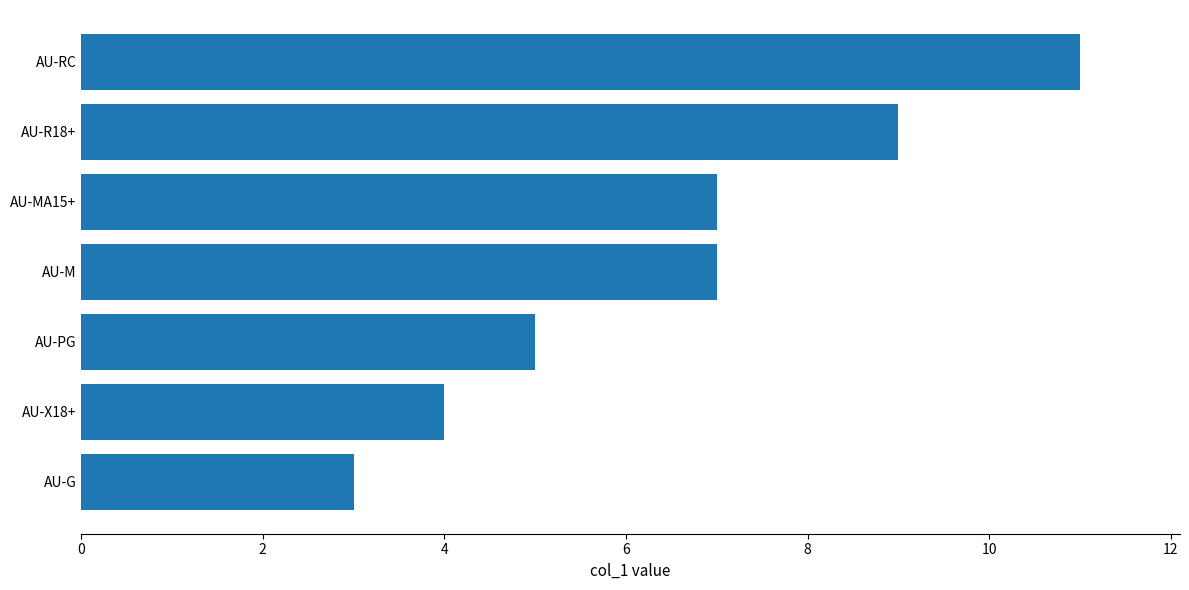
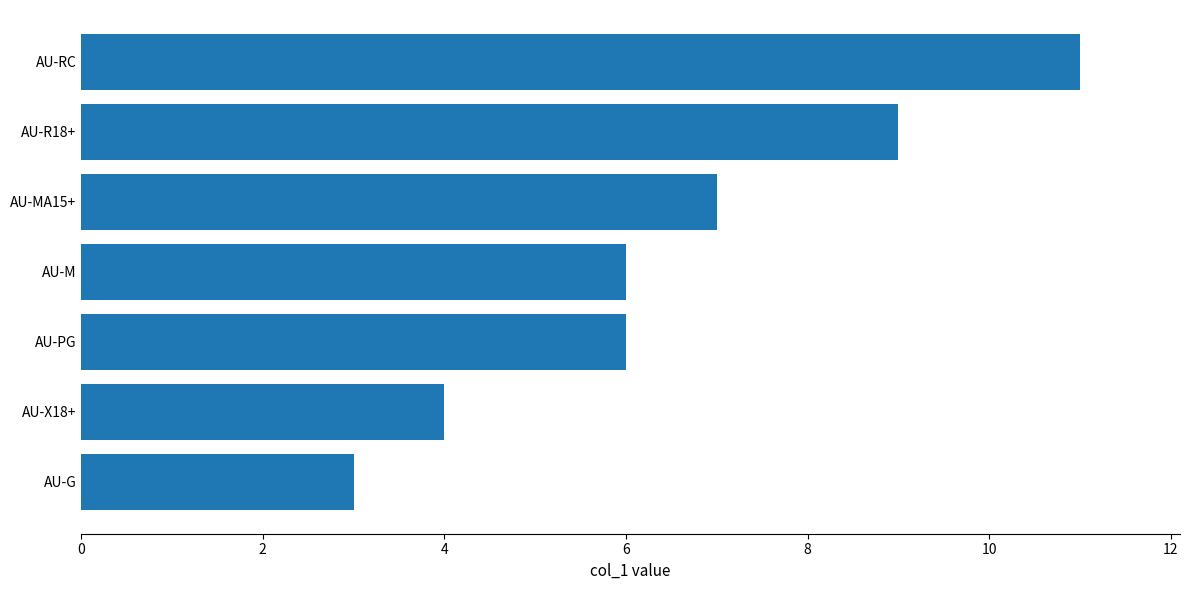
  {
    "AU-RC": 11,
    "AU-R18+": 9,
    "AU-MA15+": 7,
-   "AU-M": 7,
-   "AU-PG": 5,
+   "AU-M": 6,
+   "AU-PG": 6,
    "AU-X18+": 4,
    "AU-G": 3
  }
